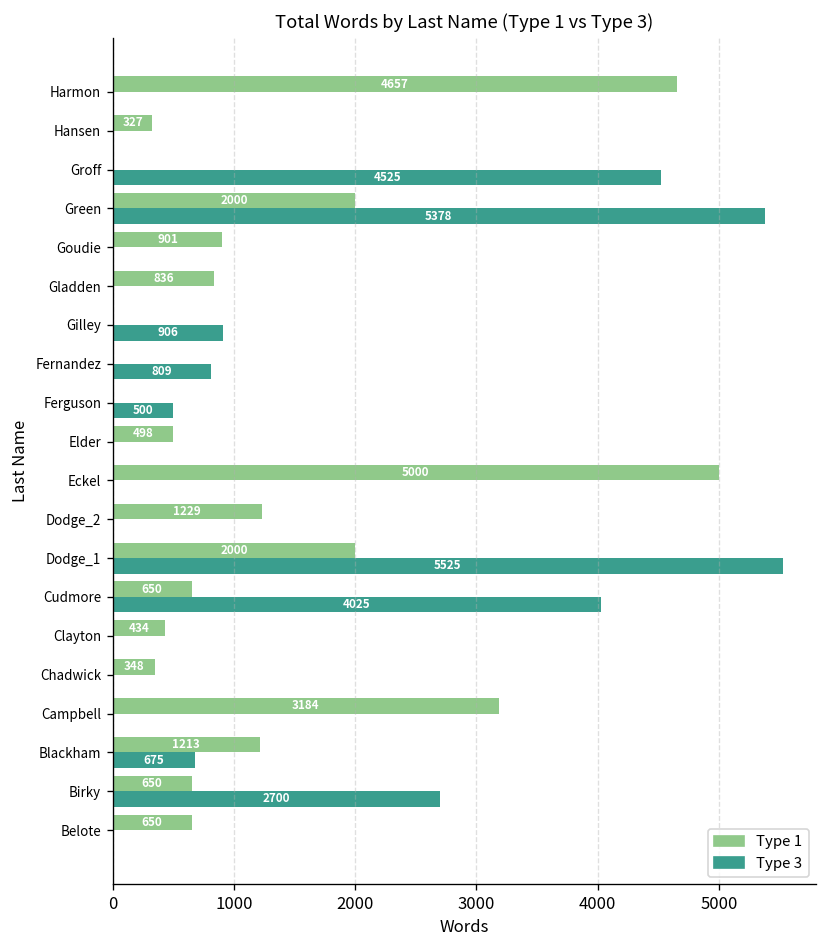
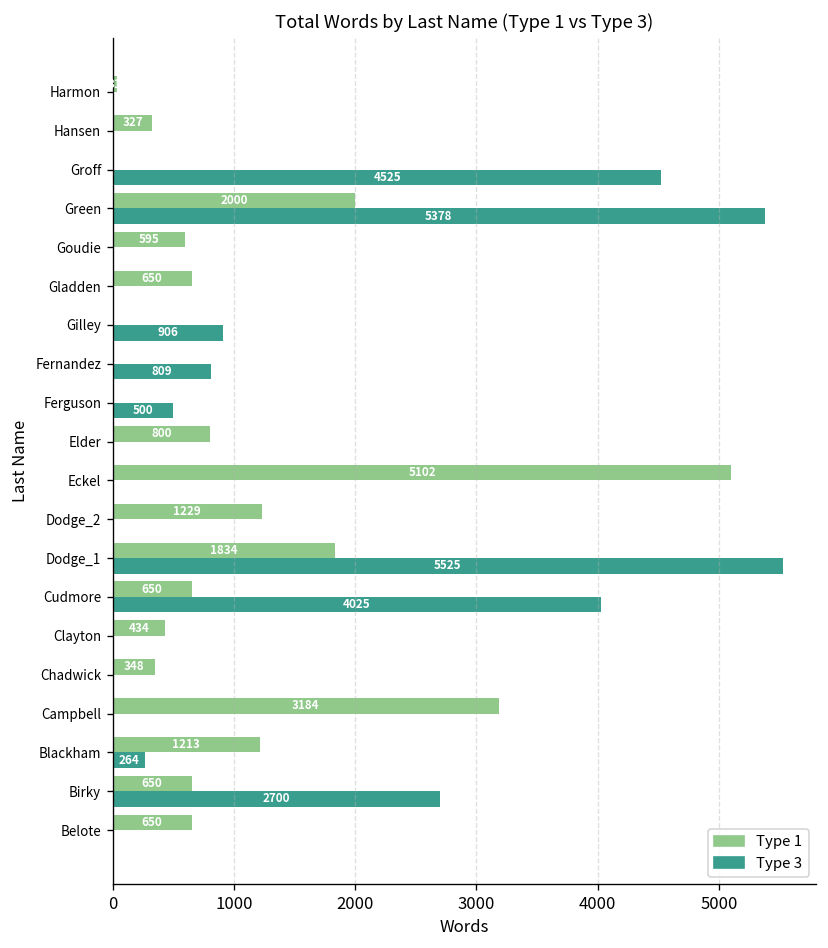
  {
    "Type 1": {
-     "Harmon": 4660,
+     "Harmon": 30,
      "Hansen": 327,
      "Green": 2000,
-     "Goudie": 901,
-     "Gladden": 836,
-     "Elder": 498,
-     "Eckel": 5000,
+     "Goudie": 595,
+     "Gladden": 650,
+     "Elder": 800,
+     "Eckel": 5102,
      "Dodge_2": 1229,
-     "Dodge_1": 2000,
+     "Dodge_1": 1834,
      "Cudmore": 650,
      "Clayton": 434,
      "Chadwick": 348,
      "Campbell": 3184,
      "Blackham": 1213,
      "Birky": 650,
      "Belote": 650
    },
    "Type 3": {
      "Groff": 4525,
      "Green": 5378,
      "Gilley": 906,
      "Fernandez": 809,
      "Ferguson": 500,
      "Dodge_1": 5525,
      "Cudmore": 4025,
-     "Blackham": 675,
+     "Blackham": 264,
      "Birky": 2700
    }
  }
